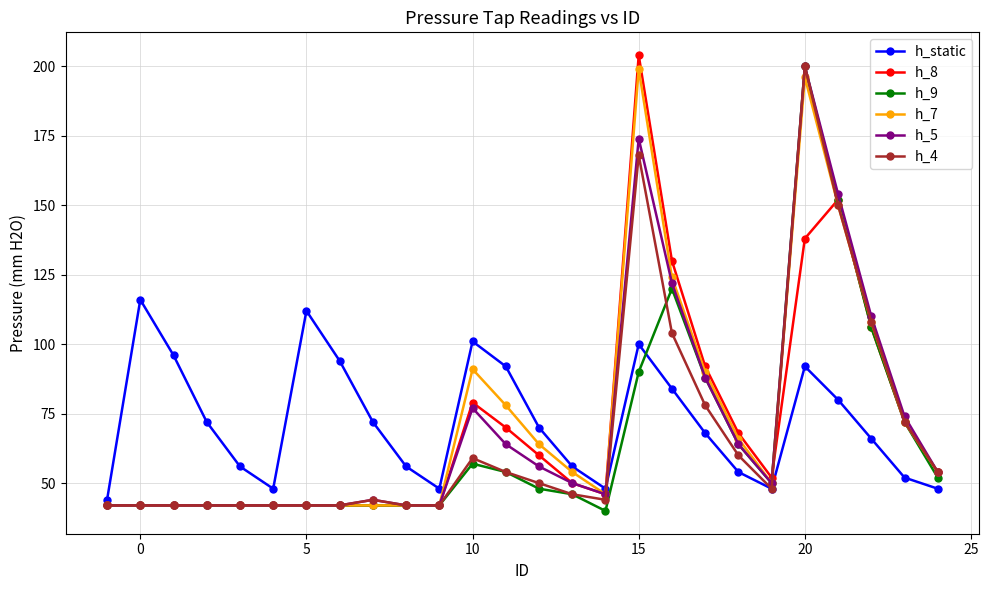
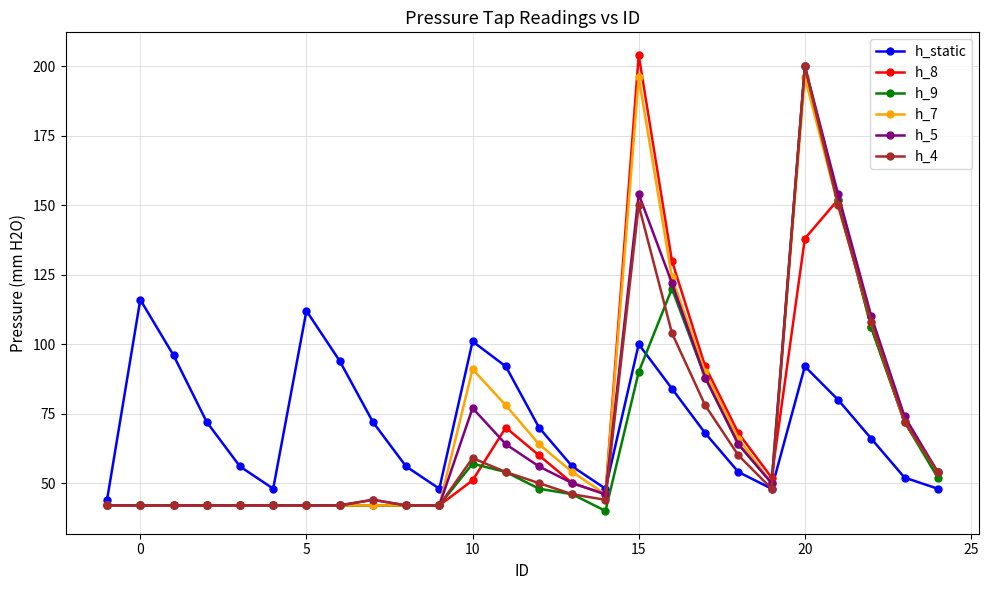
  {
    "h_static": {
      "0": 116,
      "5": 112,
      "10": 101,
      "15": 100,
      "20": 92
    },
    "h_8": {
-     "10": 79,
+     "10": 51,
      "15": 204,
      "20": 138
    },
    "h_9": {
      "10": 57,
      "15": 90
    },
    "h_7": {
      "10": 91,
-     "15": 199,
+     "15": 196,
      "20": 196
    },
    "h_5": {
      "10": 77,
-     "15": 174
+     "15": 154
    },
    "h_4": {
      "10": 59,
-     "15": 168
+     "15": 150
    }
  }
